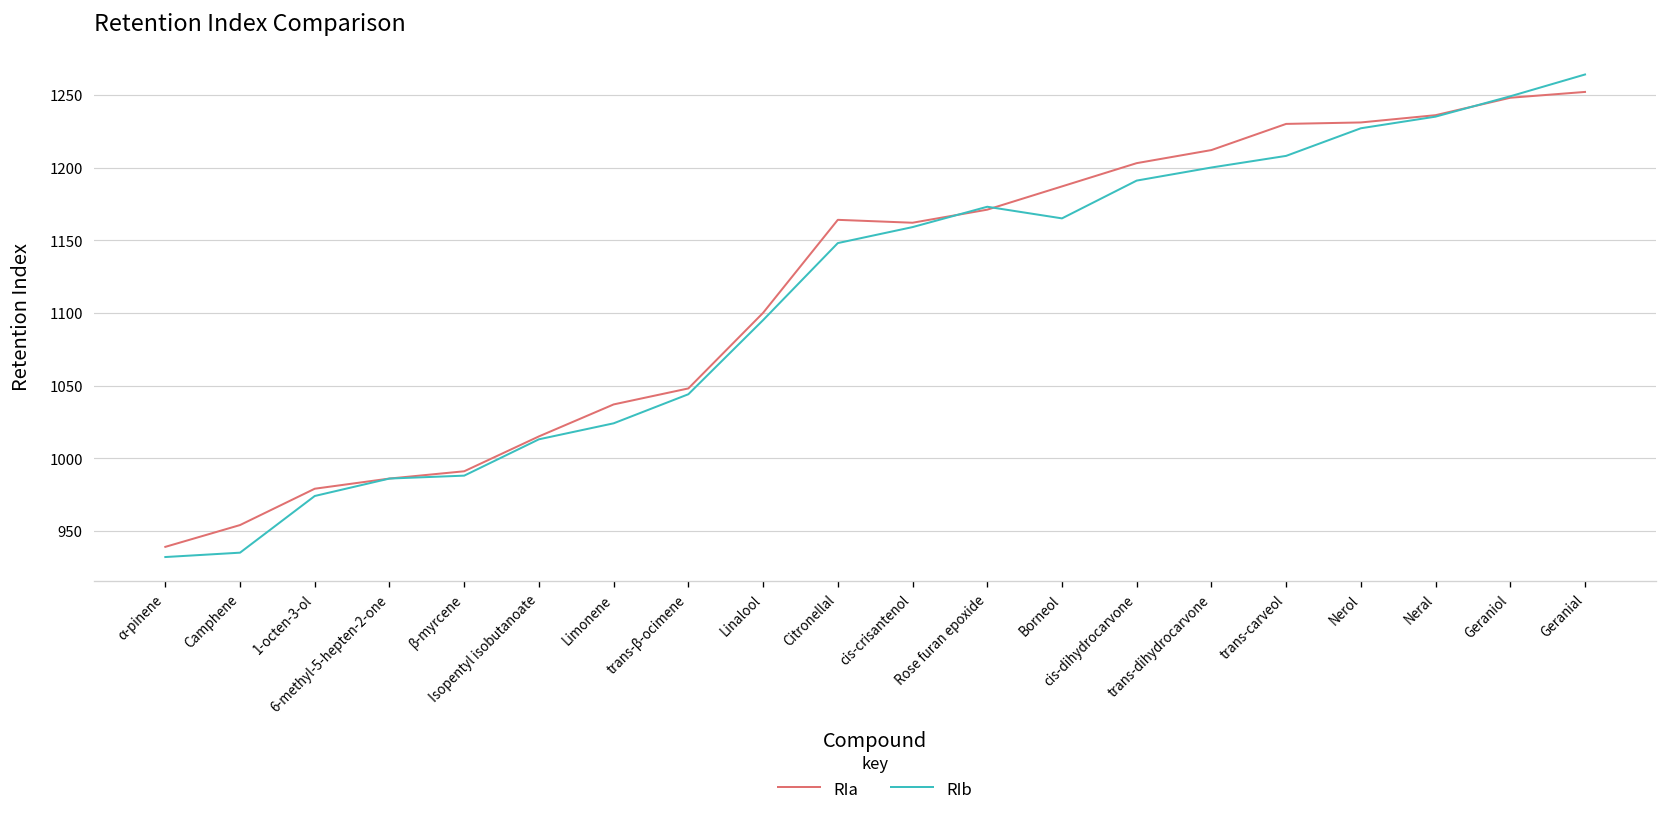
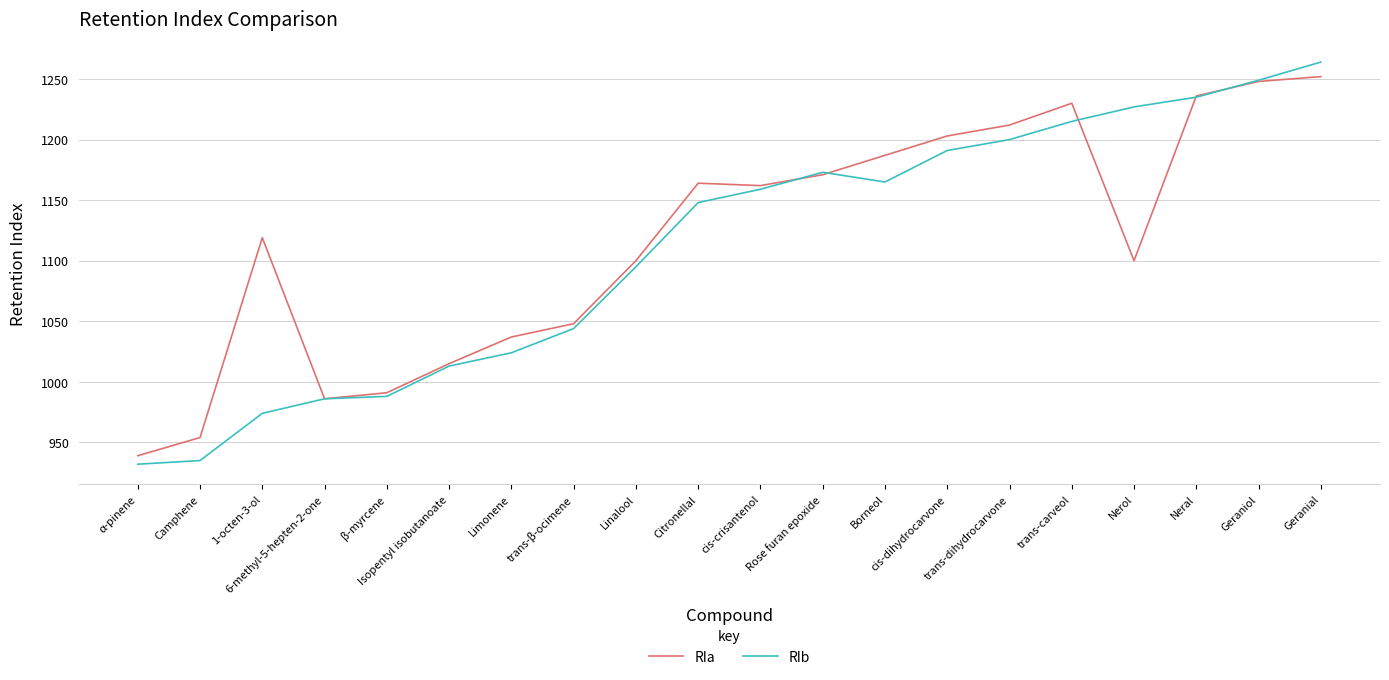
  {
    "RIa": {
      "α-pinene": 939,
      "Camphene": 954,
-     "1-octen-3-ol": 979,
+     "1-octen-3-ol": 1119,
      "β-myrcene": 991,
      "Limonene": 1037,
      "trans-β-ocimene": 1048,
      "Linalool": 1100,
      "Citronellal": 1164,
      "cis-crisantenol": 1162,
      "Borneol": 1187,
      "cis-dihydrocarvone": 1203,
      "trans-dihydrocarvone": 1212,
      "trans-carveol": 1230,
-     "Nerol": 1231,
+     "Nerol": 1100,
      "Geranial": 1252
    },
    "RIb": {
      "α-pinene": 932,
      "Camphene": 935,
      "1-octen-3-ol": 974,
      "β-myrcene": 988,
      "Limonene": 1024,
      "trans-β-ocimene": 1044,
      "Linalool": 1095,
      "Citronellal": 1148,
      "cis-crisantenol": 1159,
      "Borneol": 1165,
      "cis-dihydrocarvone": 1191,
      "trans-dihydrocarvone": 1200,
-     "trans-carveol": 1208,
+     "trans-carveol": 1215,
      "Nerol": 1227,
      "Geranial": 1264
    }
  }
